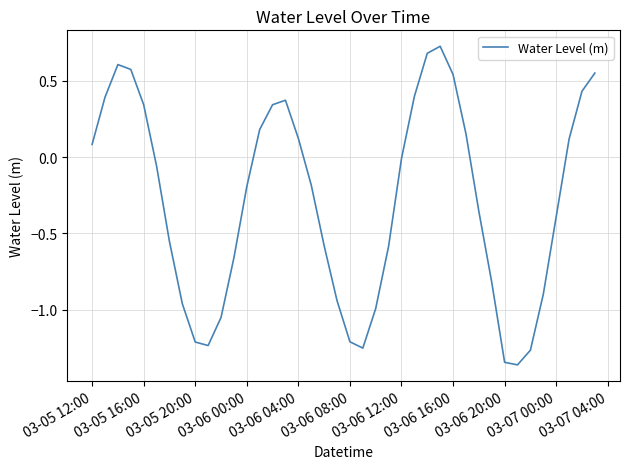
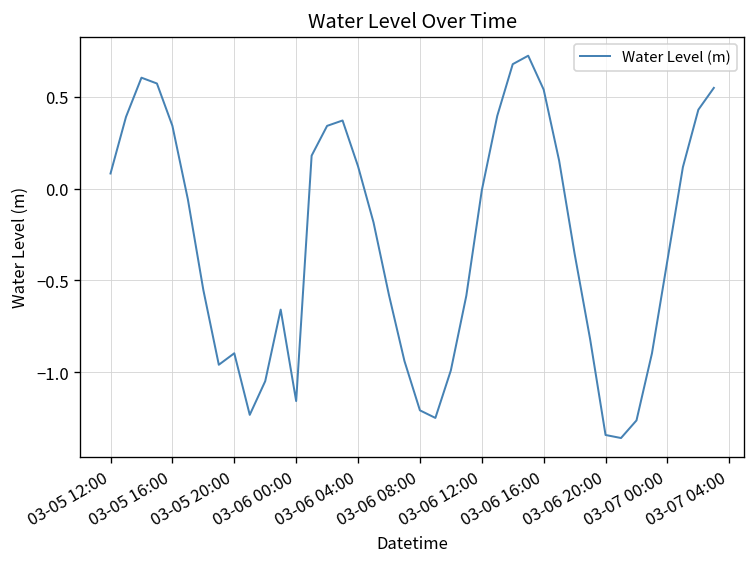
  {
    "03-05 12:00": 0.08,
    "03-05 16:00": 0.34,
-   "03-05 20:00": -1.21,
-   "03-06 00:00": -0.19,
+   "03-05 20:00": -0.90,
+   "03-06 00:00": -1.16,
    "03-06 04:00": 0.12,
    "03-06 08:00": -1.21,
    "03-06 12:00": -0.01,
    "03-06 16:00": 0.54,
    "03-06 20:00": -1.34,
    "03-07 00:00": -0.39
  }
